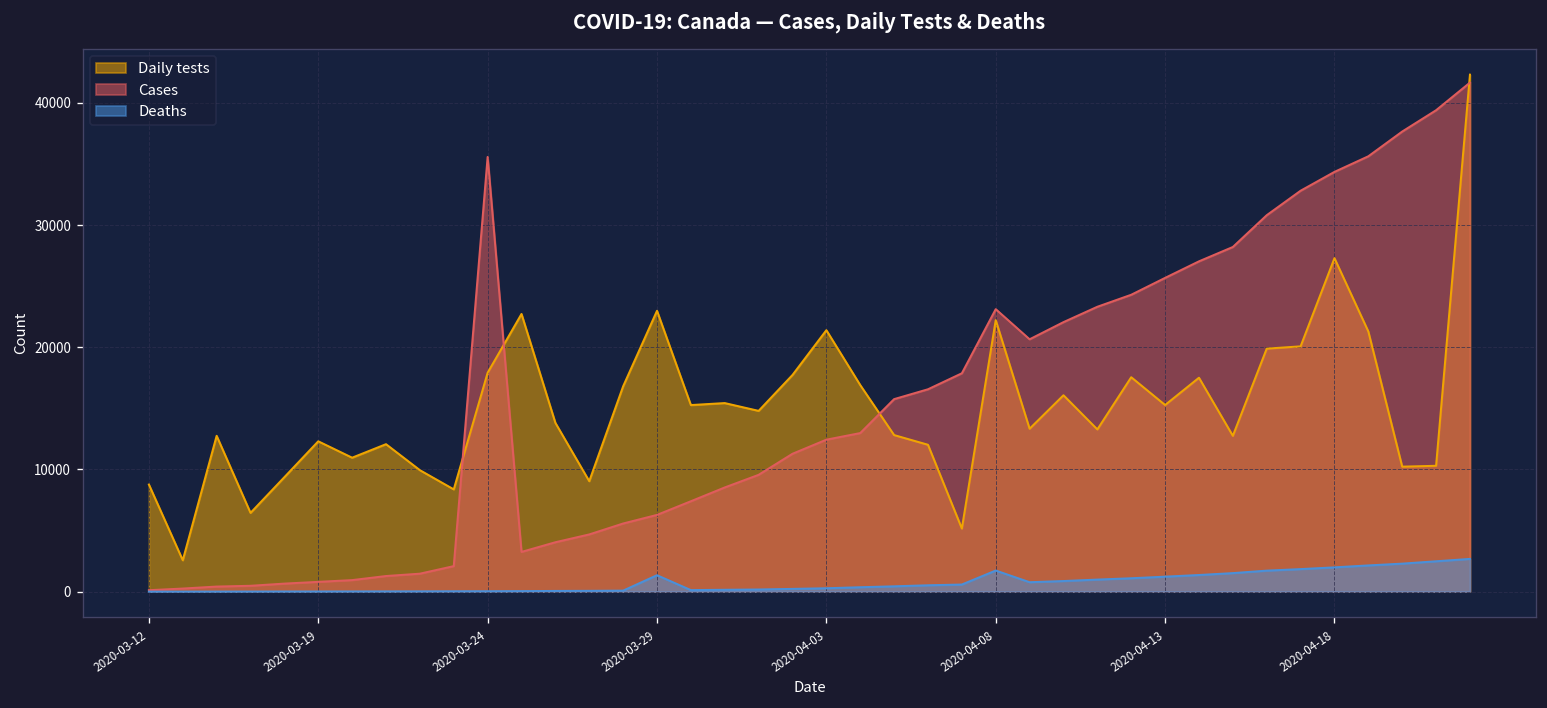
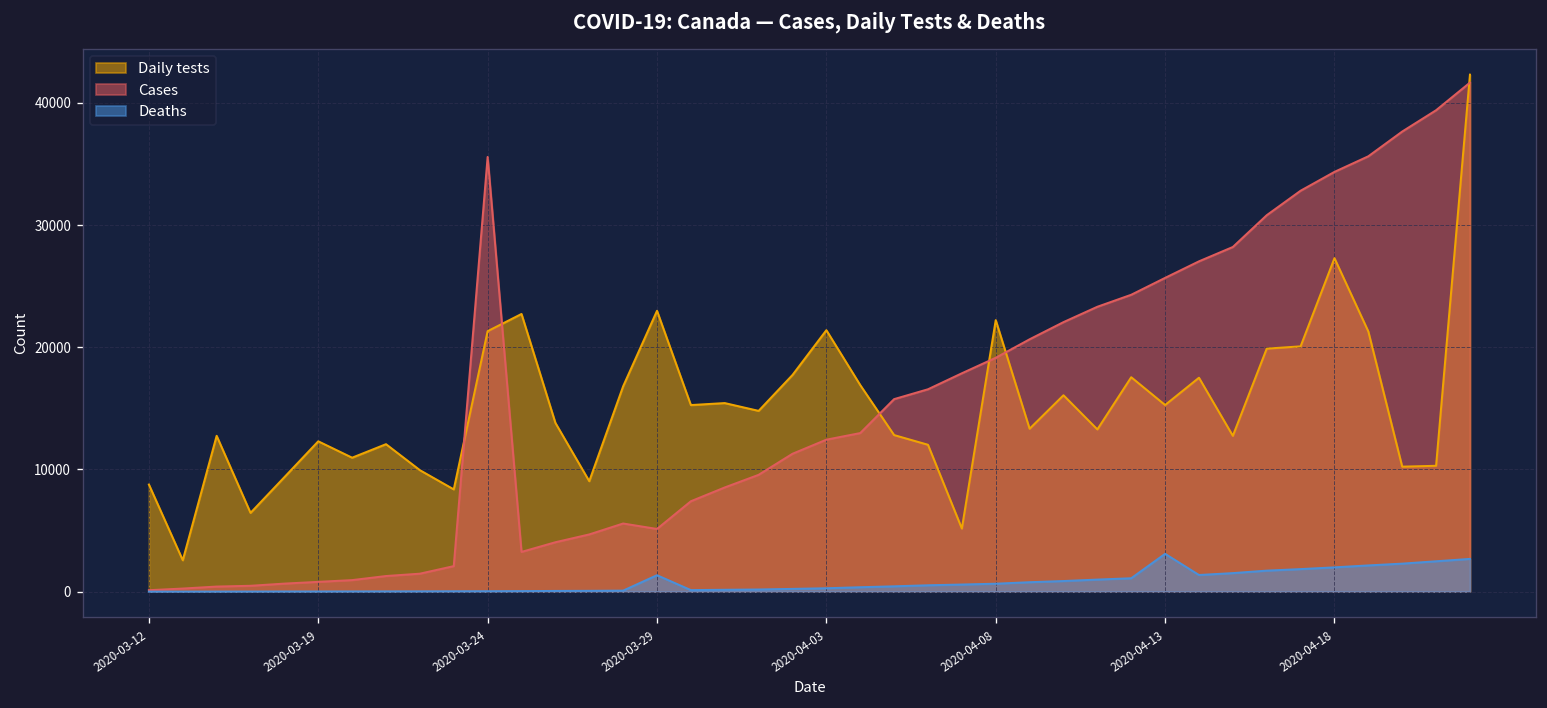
  {
    "Daily tests": {
      "2020-03-12": 8800,
      "2020-03-19": 12300,
-     "2020-03-24": 17900,
+     "2020-03-24": 21300,
      "2020-03-29": 23000,
      "2020-04-03": 21400,
      "2020-04-08": 22200,
      "2020-04-13": 15300,
      "2020-04-18": 27300
    },
    "Cases": {
      "2020-03-19": 800,
      "2020-03-24": 35600,
-     "2020-03-29": 6300,
+     "2020-03-29": 5100,
      "2020-04-03": 12400,
-     "2020-04-08": 23100,
+     "2020-04-08": 19100,
      "2020-04-13": 25700,
      "2020-04-18": 34400
    },
    "Deaths": {
      "2020-03-19": 0,
      "2020-03-24": 0,
      "2020-03-29": 1300,
      "2020-04-03": 300,
-     "2020-04-08": 1700,
-     "2020-04-13": 1200,
+     "2020-04-08": 600,
+     "2020-04-13": 3100,
      "2020-04-18": 2000
    }
  }
